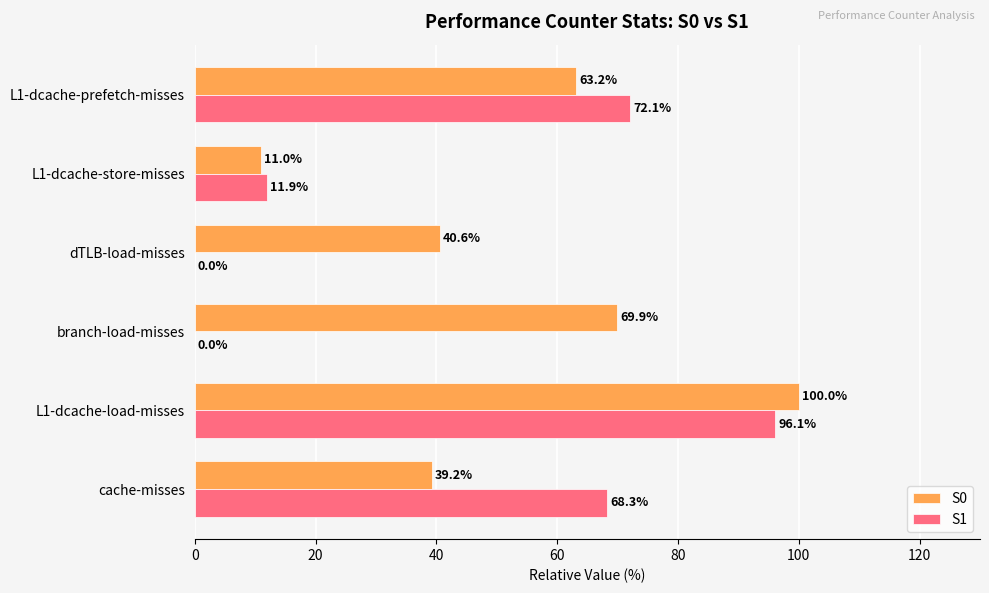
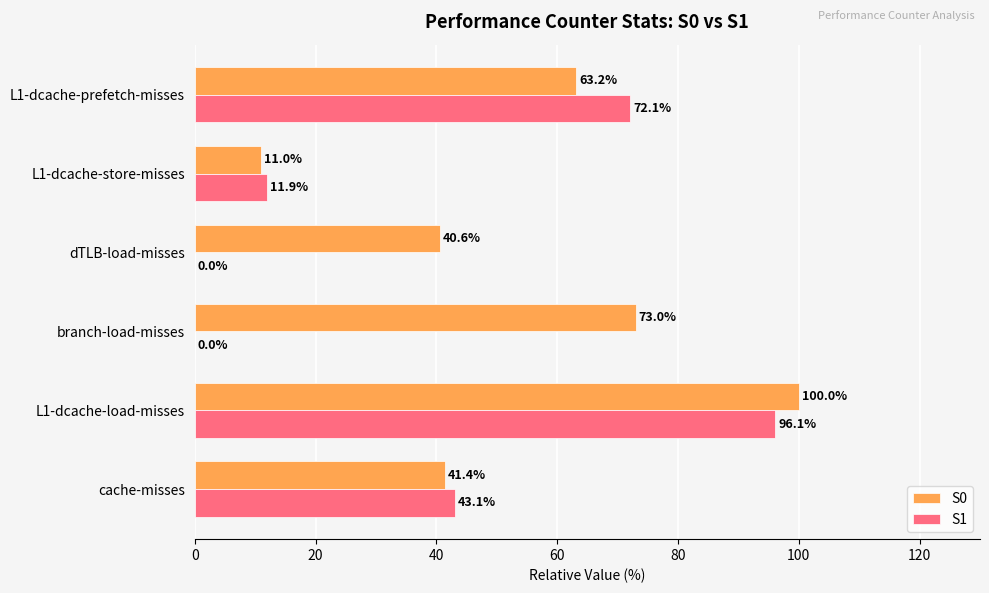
  {
    "S0": {
      "L1-dcache-prefetch-misses": "63.2%",
      "L1-dcache-store-misses": "11.0%",
      "dTLB-load-misses": "40.6%",
-     "branch-load-misses": "69.9%",
+     "branch-load-misses": "73.0%",
      "L1-dcache-load-misses": "100.0%",
-     "cache-misses": "39.2%"
+     "cache-misses": "41.4%"
    },
    "S1": {
      "L1-dcache-prefetch-misses": "72.1%",
      "L1-dcache-store-misses": "11.9%",
      "dTLB-load-misses": "0.0%",
      "branch-load-misses": "0.0%",
      "L1-dcache-load-misses": "96.1%",
-     "cache-misses": "68.3%"
+     "cache-misses": "43.1%"
    }
  }
